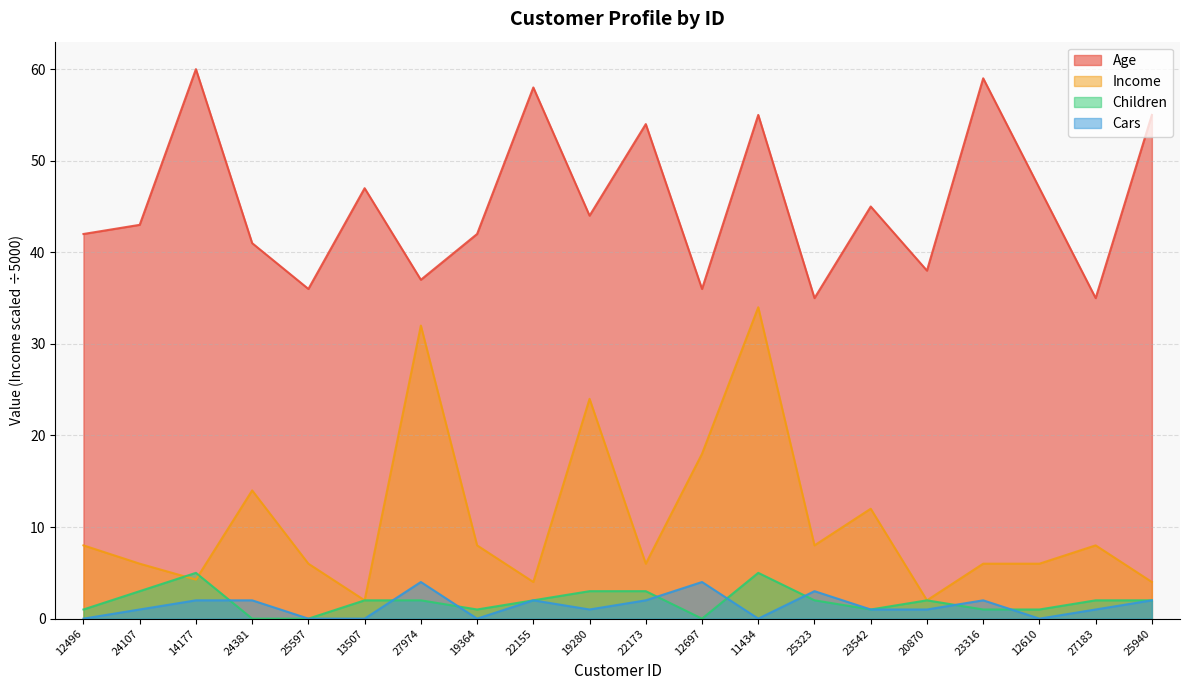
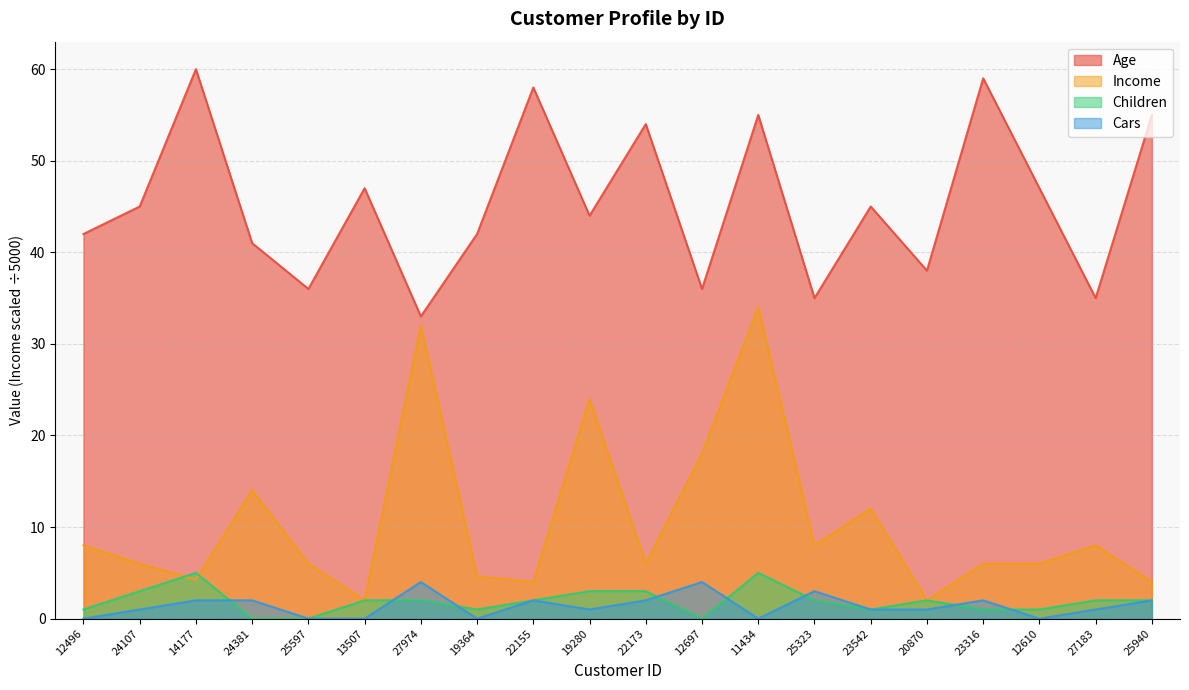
  {
    "Age": {
      "12496": 42,
-     "24107": 43,
+     "24107": 45,
      "14177": 60,
      "24381": 41,
      "25597": 36,
      "13507": 47,
-     "27974": 37,
+     "27974": 33,
      "19364": 42,
      "22155": 58,
      "19280": 44,
      "22173": 54,
      "12697": 36,
      "11434": 55,
      "25323": 35,
      "23542": 45,
      "20870": 38,
      "23316": 59,
      "12610": 47,
      "27183": 35
    },
    "Income": {
      "12496": 8,
      "24107": 6,
      "14177": 4,
      "24381": 14,
      "25597": 6,
      "27974": 32,
-     "19364": 8,
+     "19364": 5,
      "22155": 4,
      "19280": 24,
      "22173": 6,
      "12697": 18,
      "11434": 34,
      "25323": 8,
      "23542": 12,
      "23316": 6,
      "12610": 6,
      "27183": 8,
      "25940": 4
    },
    "Children": {
      "12496": 1,
      "24107": 3,
      "14177": 5,
      "24381": 0,
      "27974": 2,
      "19364": 1,
      "19280": 3,
      "22173": 3,
      "12697": 0,
      "11434": 5,
      "25323": 2,
      "23316": 1,
      "12610": 1,
      "27183": 2
    },
    "Cars": {
      "12496": 0,
      "24107": 1,
      "14177": 2,
      "24381": 2,
      "13507": 0,
      "27974": 4,
      "19364": 0,
      "19280": 1,
      "22173": 2,
      "12697": 4,
      "11434": 0,
      "25323": 3,
      "20870": 1,
      "23316": 2,
      "12610": 0,
      "27183": 1
    }
  }
